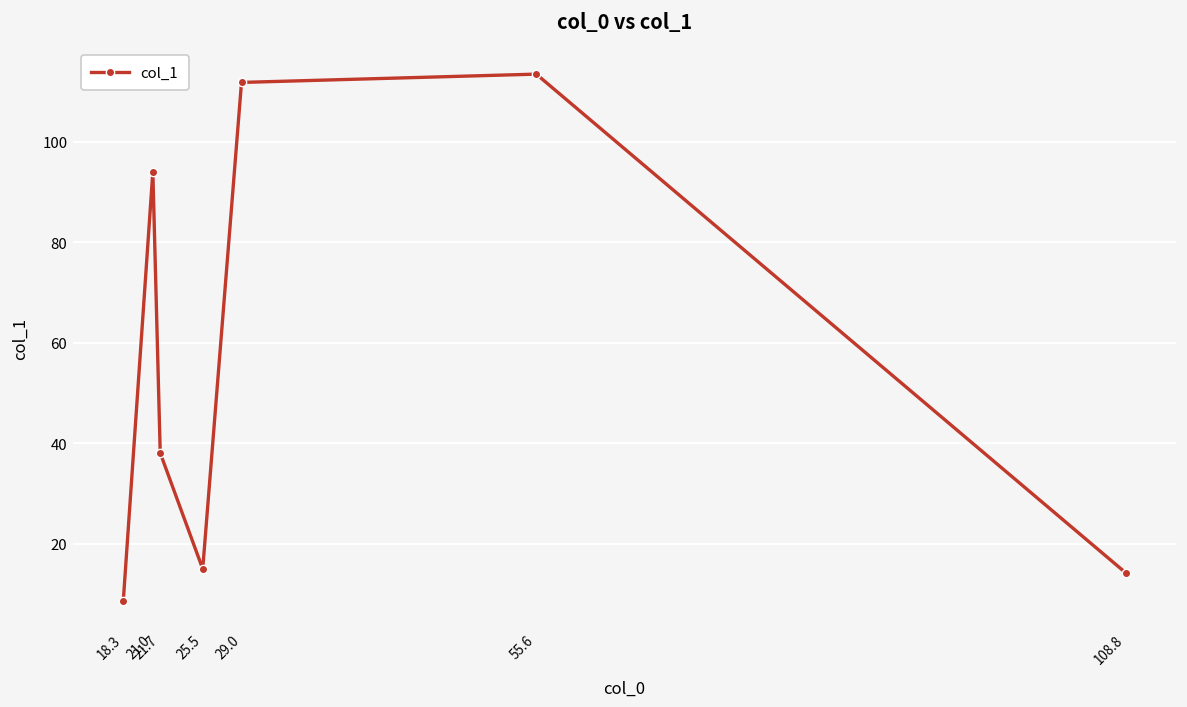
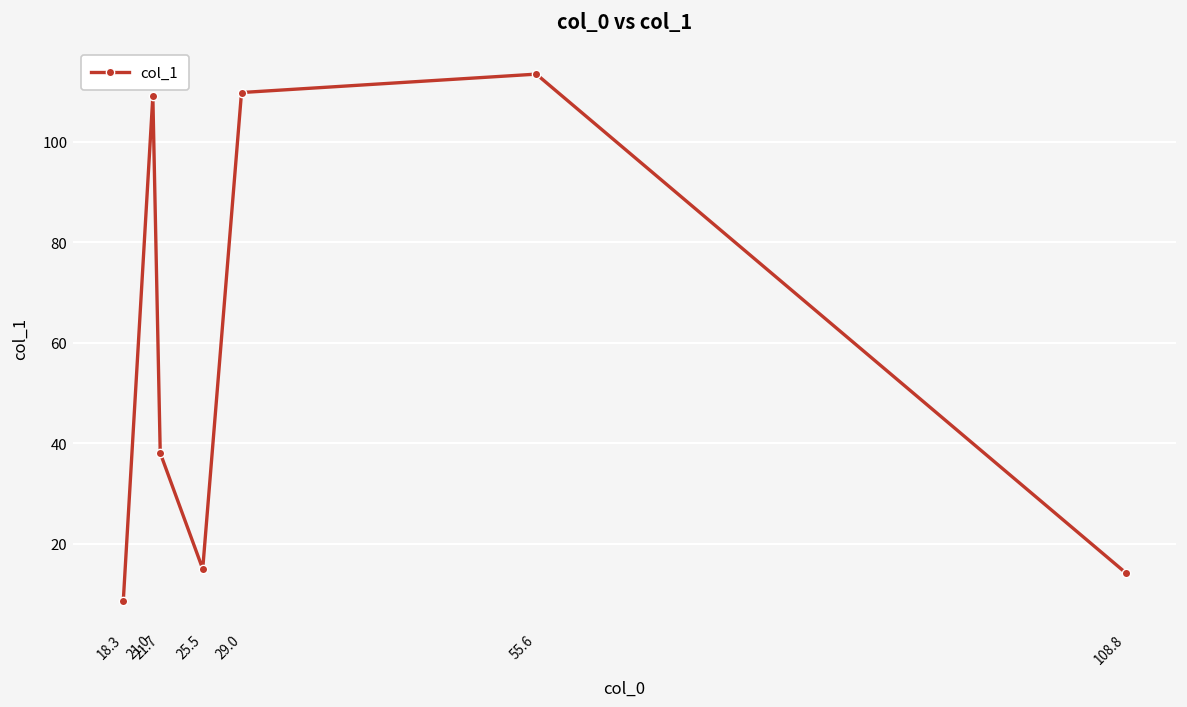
  {
    "18.3": 9,
-   "21.0": 94,
+   "21.0": 109,
    "21.7": 38,
    "25.5": 15,
-   "29.0": 112,
+   "29.0": 110,
    "55.6": 113,
    "108.8": 14
  }
